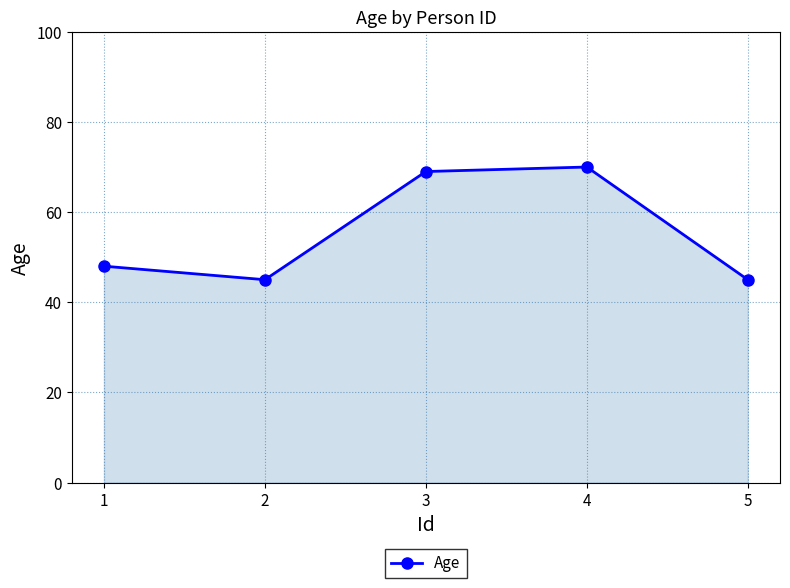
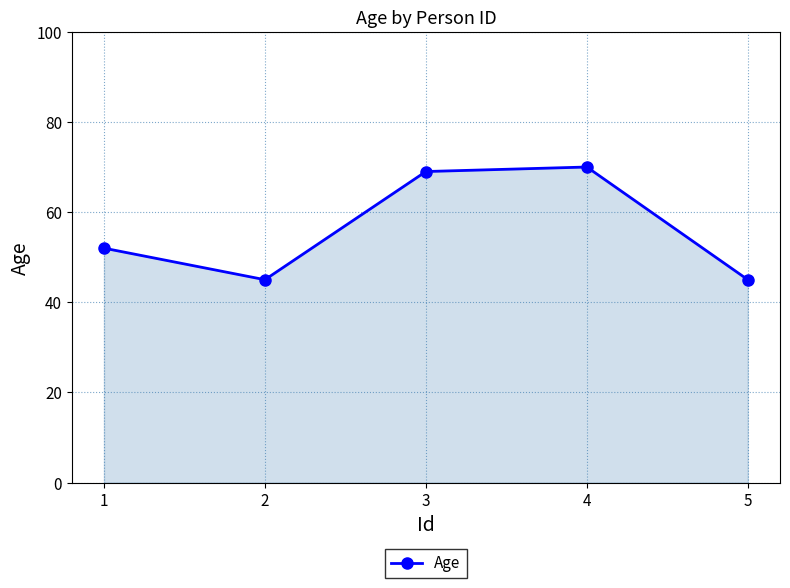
  {
-   "1": 48,
+   "1": 52,
    "2": 45,
    "3": 69,
    "4": 70,
    "5": 45
  }
